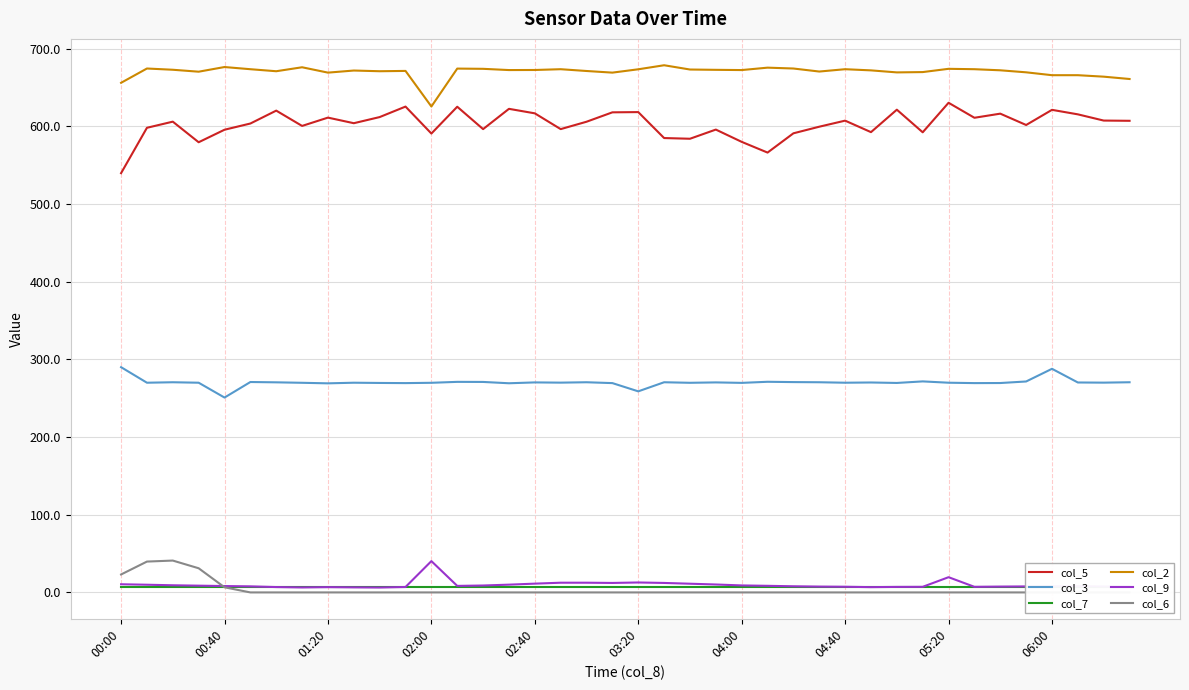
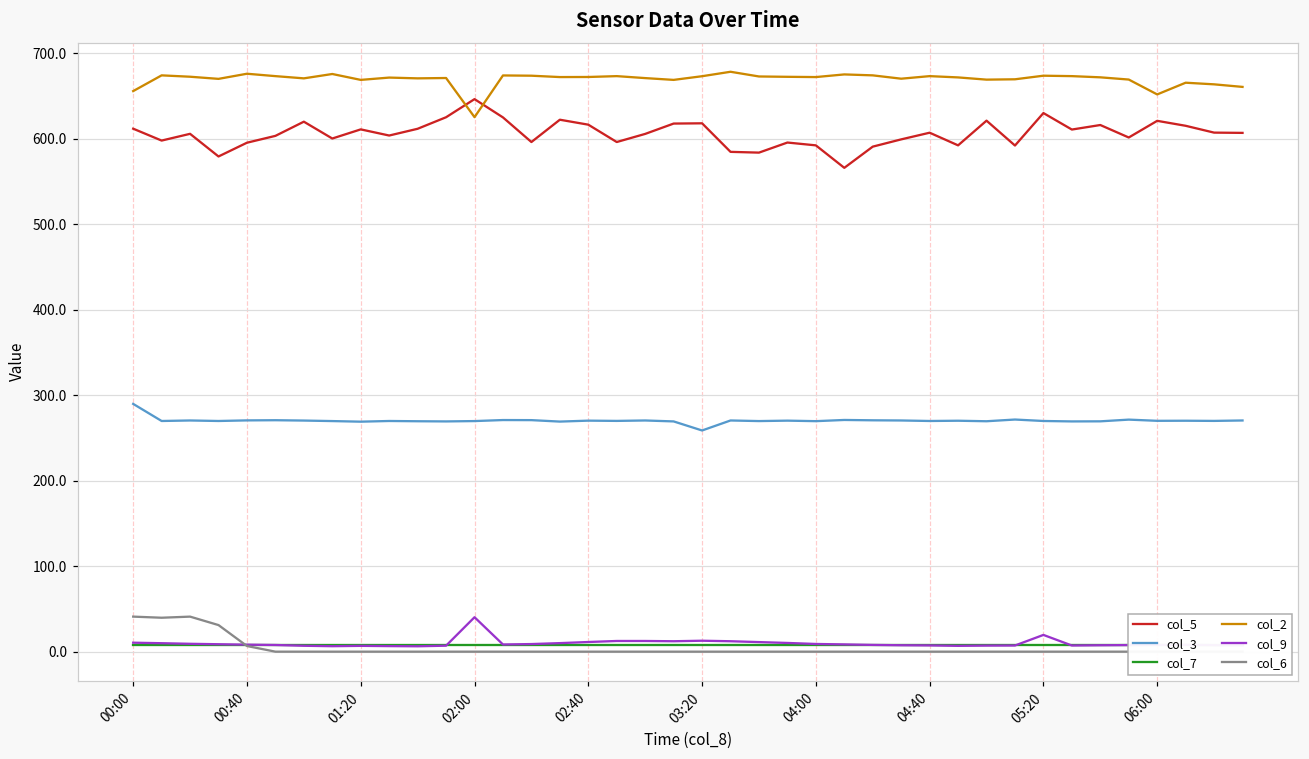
  {
    "col_5": {
-     "00:00": 540,
+     "00:00": 610,
      "00:40": 600,
      "01:20": 610,
-     "02:00": 590,
+     "02:00": 650,
      "02:40": 620,
      "03:20": 620,
-     "04:00": 580,
+     "04:00": 590,
      "04:40": 610,
      "05:20": 630,
      "06:00": 620
    },
    "col_3": {
      "00:00": 290,
-     "00:40": 250,
+     "00:40": 270,
      "01:20": 270,
      "02:00": 270,
      "02:40": 270,
      "03:20": 260,
      "04:00": 270,
      "04:40": 270,
      "05:20": 270,
-     "06:00": 290
+     "06:00": 270
    },
    "col_7": {
      "02:00": 10,
      "02:40": 10,
      "03:20": 10,
      "05:20": 10
    },
    "col_2": {
      "00:00": 660,
      "00:40": 680,
      "01:20": 670,
      "02:00": 630,
      "02:40": 670,
      "03:20": 670,
      "04:00": 670,
      "04:40": 670,
      "05:20": 670,
-     "06:00": 670
+     "06:00": 650
    },
    "col_9": {
      "02:00": 40,
      "02:40": 10,
      "03:20": 10,
      "05:20": 20
    },
    "col_6": {
-     "00:00": 20,
+     "00:00": 40,
      "01:20": 0,
      "02:00": 0,
      "02:40": 0,
      "03:20": 0,
      "04:00": 0,
      "04:40": 0,
      "05:20": 0
    }
  }
